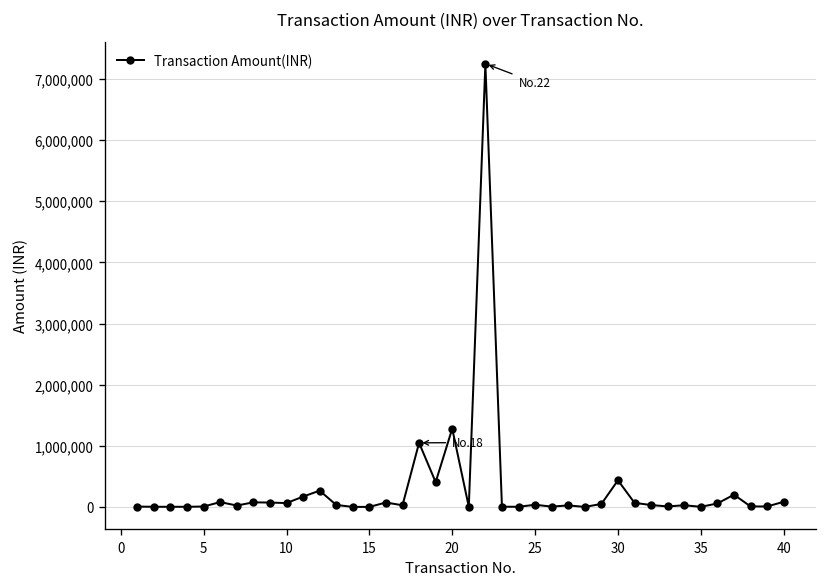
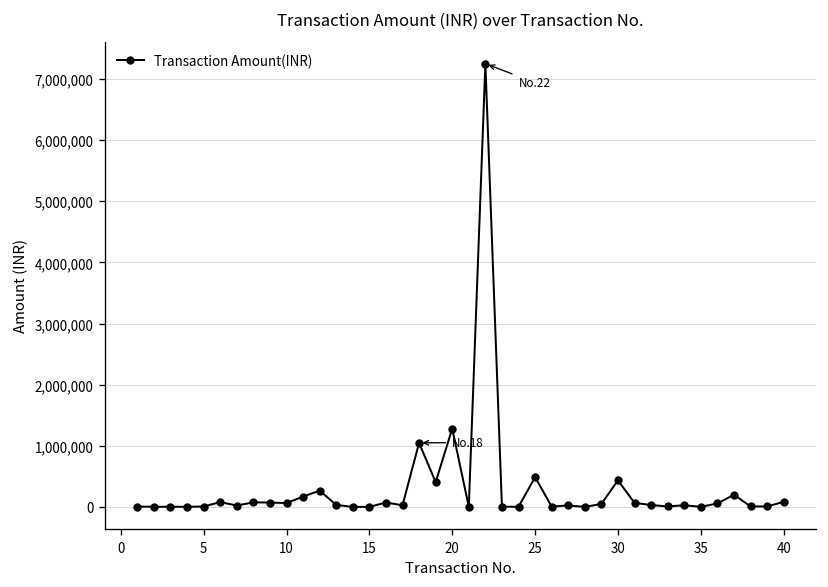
  {
    "5": "0",
    "10": "100,000",
    "15": "0",
    "20": "1,300,000",
-   "25": "0",
+   "25": "500,000",
    "30": "400,000",
    "35": "0",
    "40": "100,000"
  }
